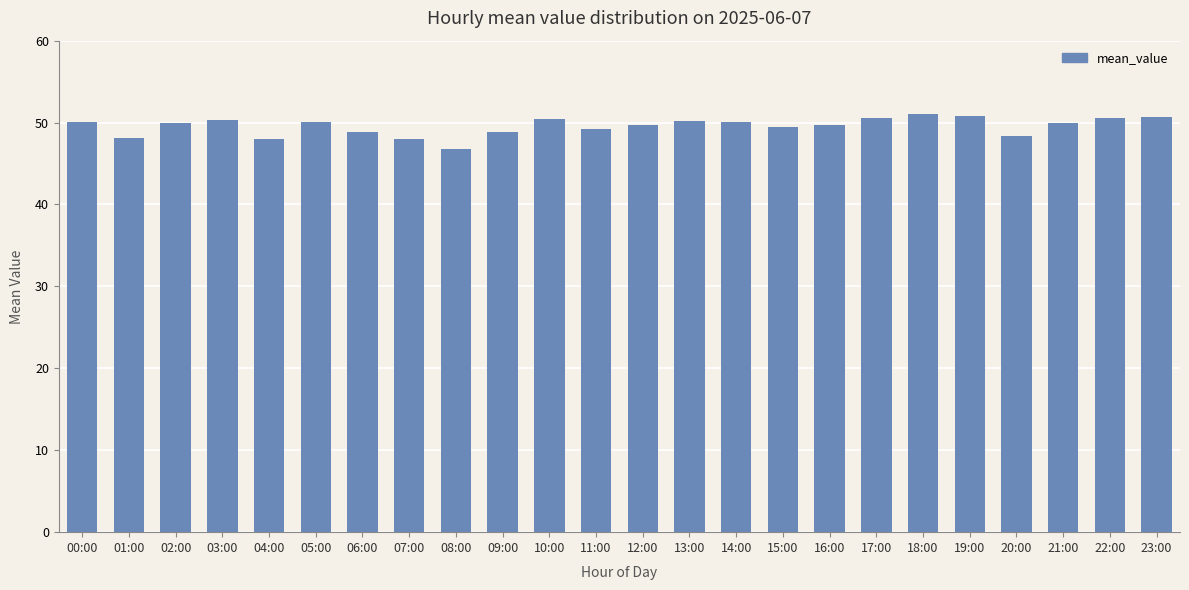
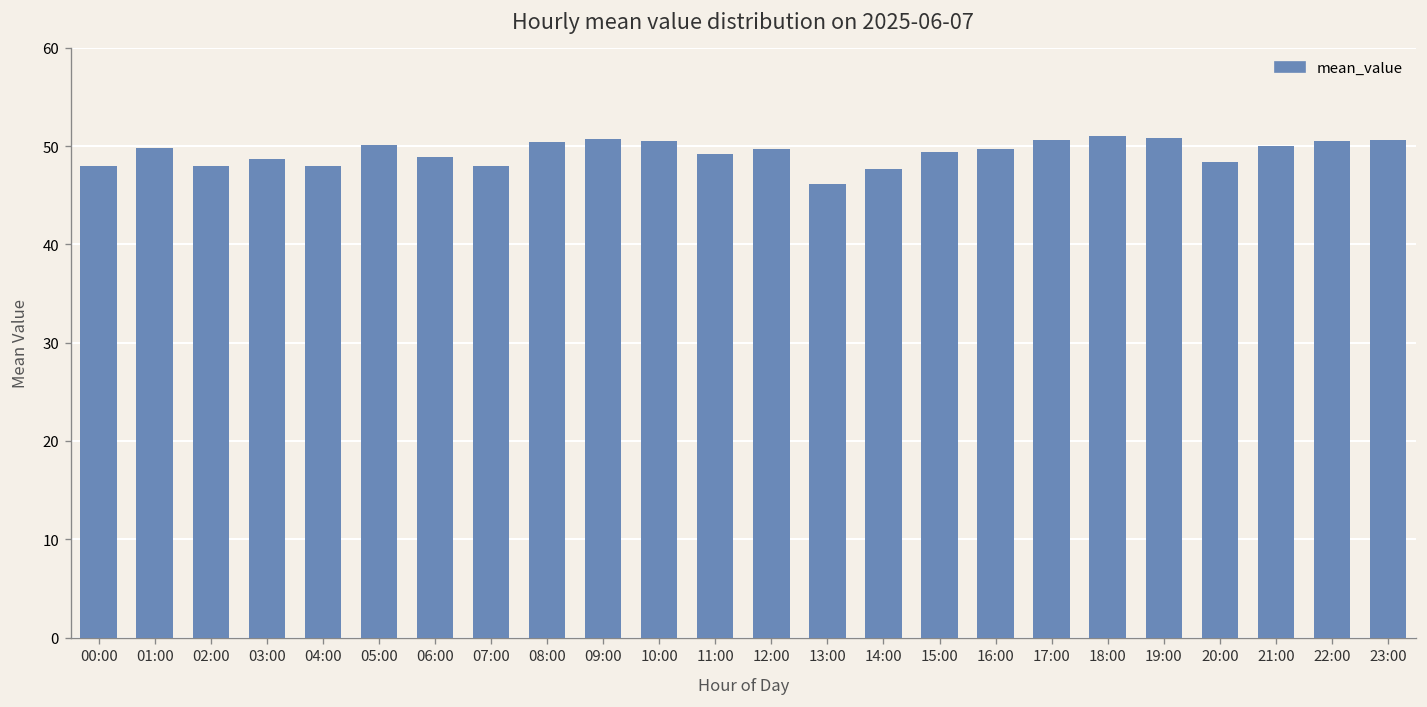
  {
-   "00:00": 50,
-   "01:00": 48,
-   "02:00": 50,
-   "03:00": 50,
+   "00:00": 48,
+   "01:00": 50,
+   "02:00": 48,
+   "03:00": 49,
    "04:00": 48,
    "05:00": 50,
    "06:00": 49,
    "07:00": 48,
-   "08:00": 47,
-   "09:00": 49,
+   "08:00": 50,
+   "09:00": 51,
    "10:00": 50,
    "11:00": 49,
    "12:00": 50,
-   "13:00": 50,
-   "14:00": 50,
+   "13:00": 46,
+   "14:00": 48,
    "15:00": 49,
    "16:00": 50,
    "17:00": 51,
    "18:00": 51,
    "19:00": 51,
    "20:00": 48,
    "21:00": 50,
    "22:00": 51,
    "23:00": 51
  }
